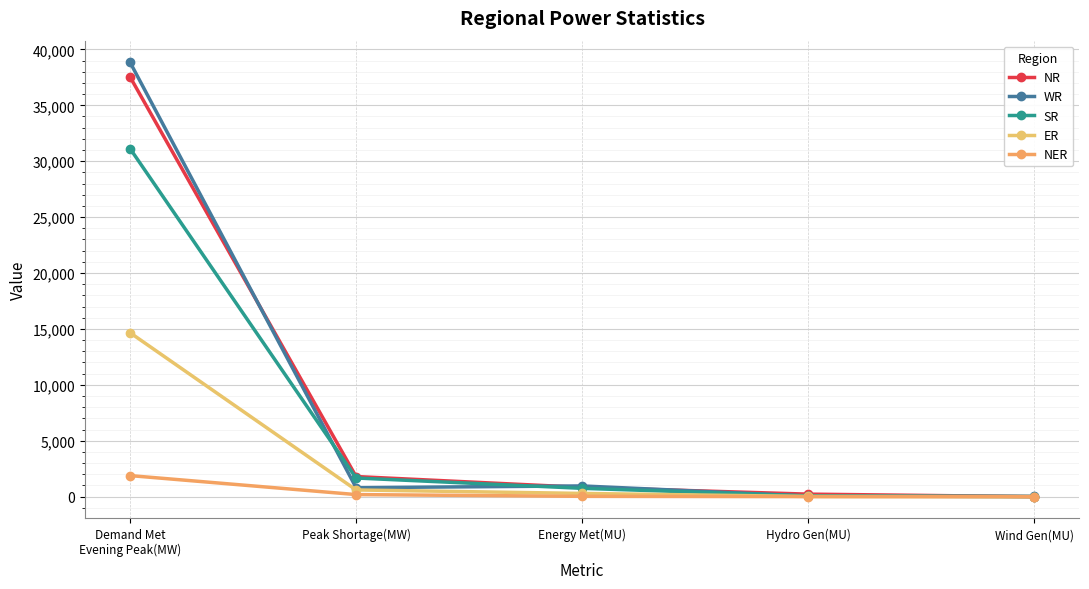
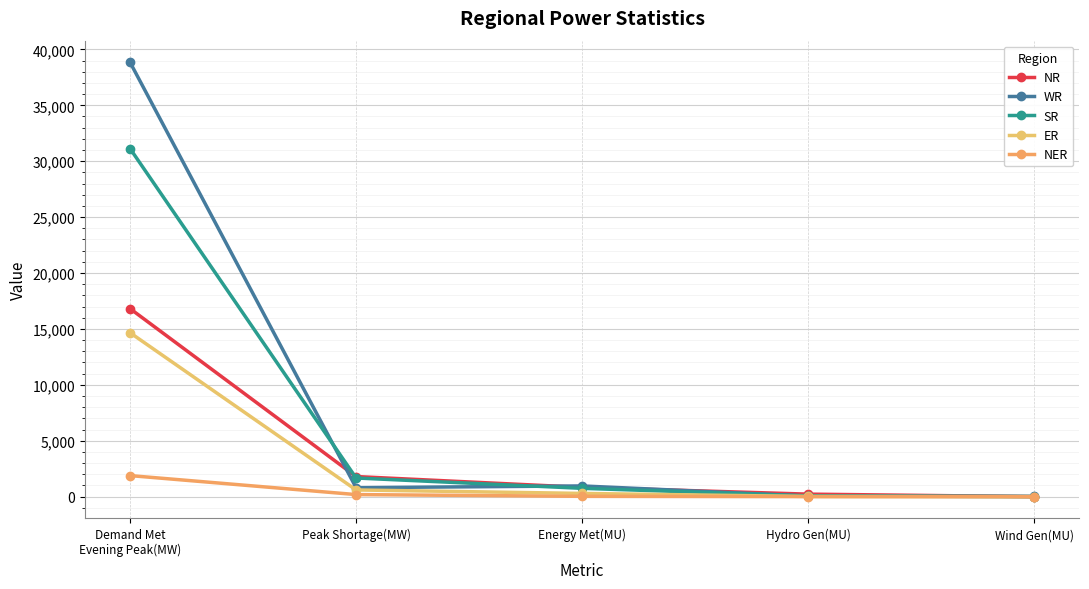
  {
    "NR": {
-     "Demand Met Evening Peak(MW)": "37,500"
+     "Demand Met Evening Peak(MW)": "16,800"
    }
  }
